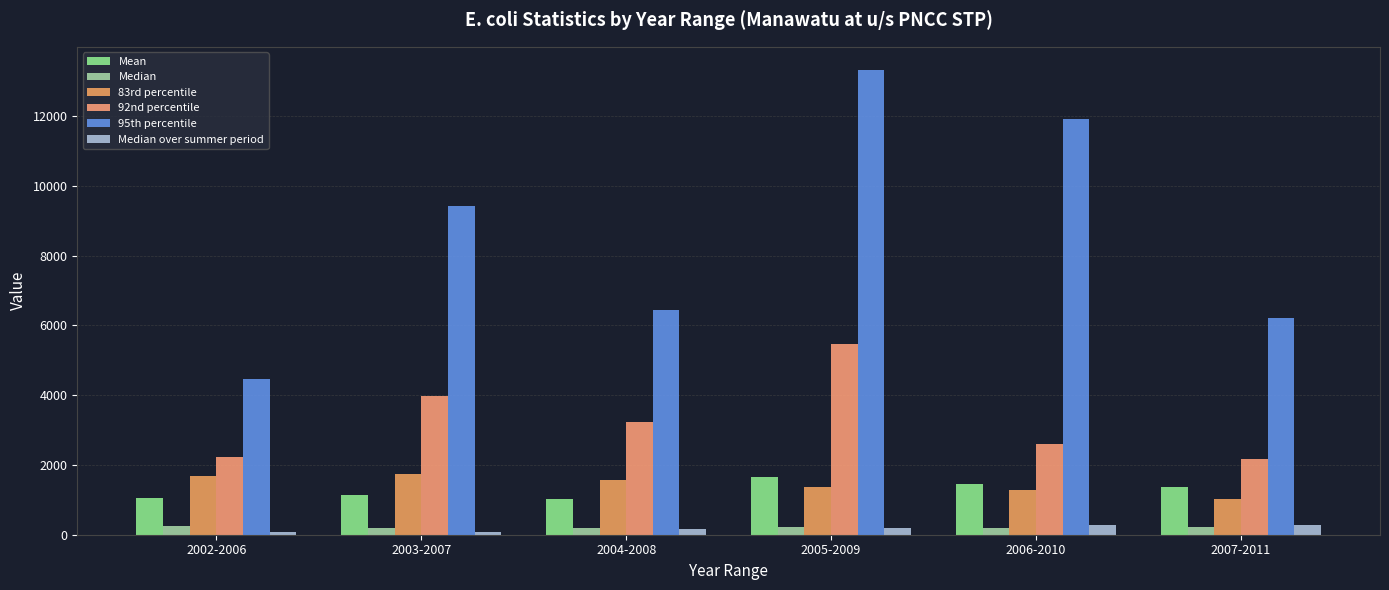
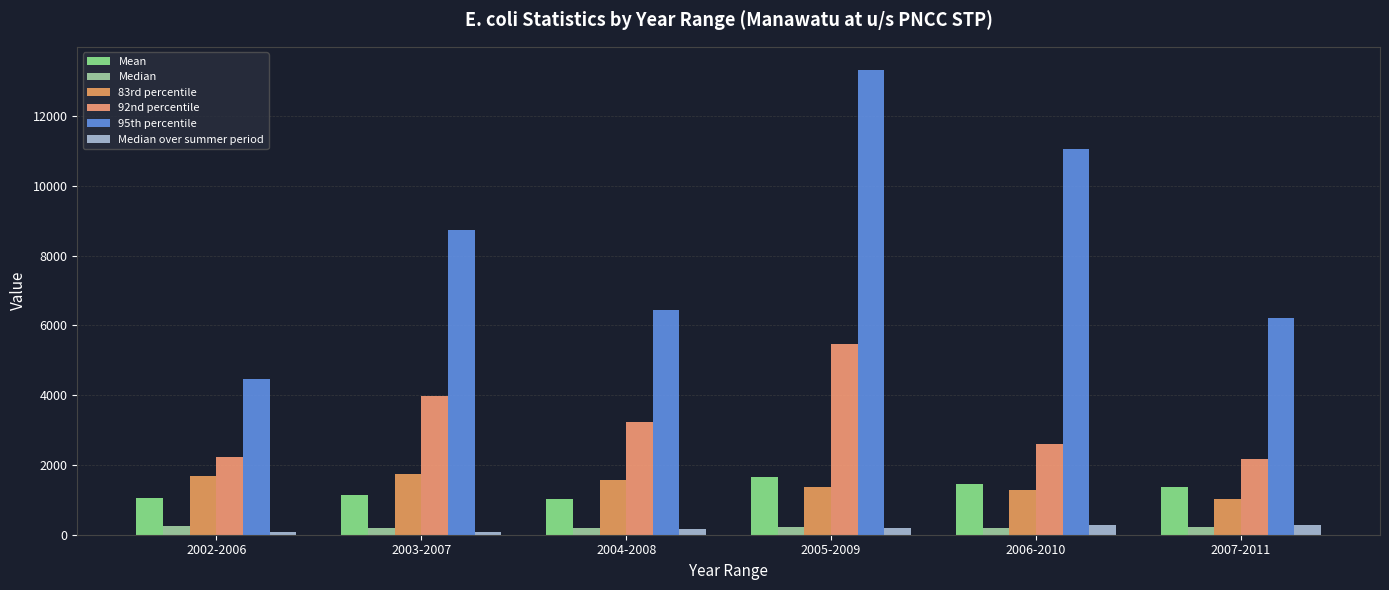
  {
    "95th percentile": {
      "2002-2006": 4500,
-     "2003-2007": 9400,
+     "2003-2007": 8800,
      "2004-2008": 6500,
      "2005-2009": 13300,
-     "2006-2010": 11900,
+     "2006-2010": 11100,
      "2007-2011": 6200
    }
  }
